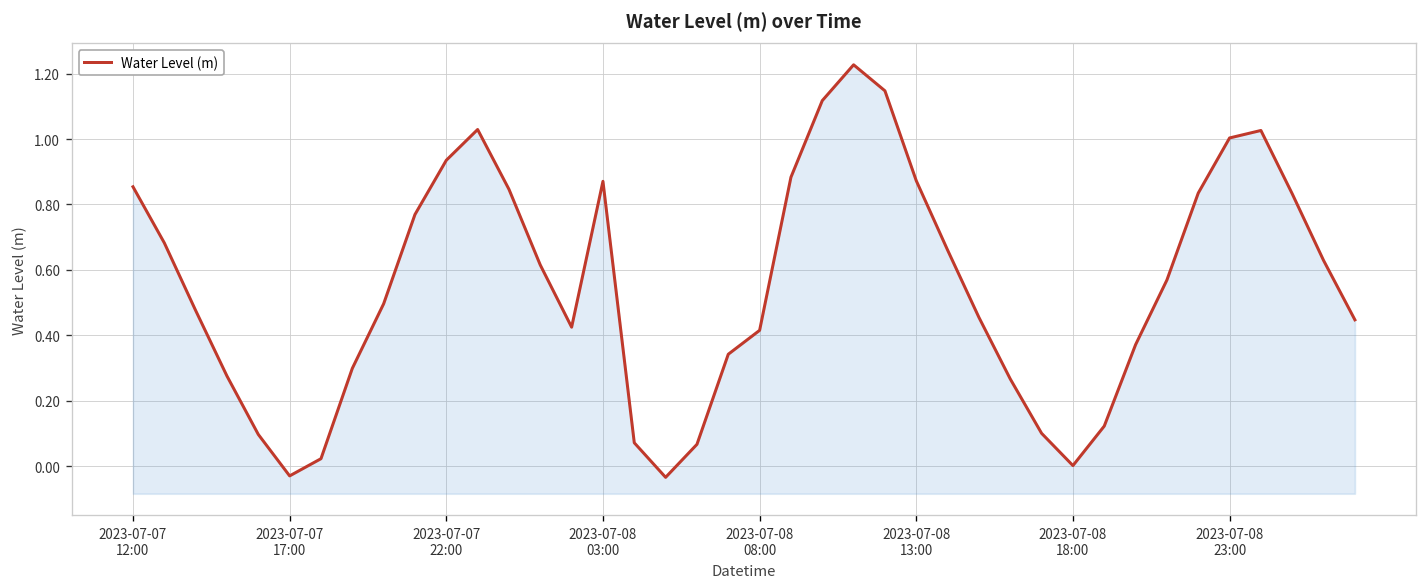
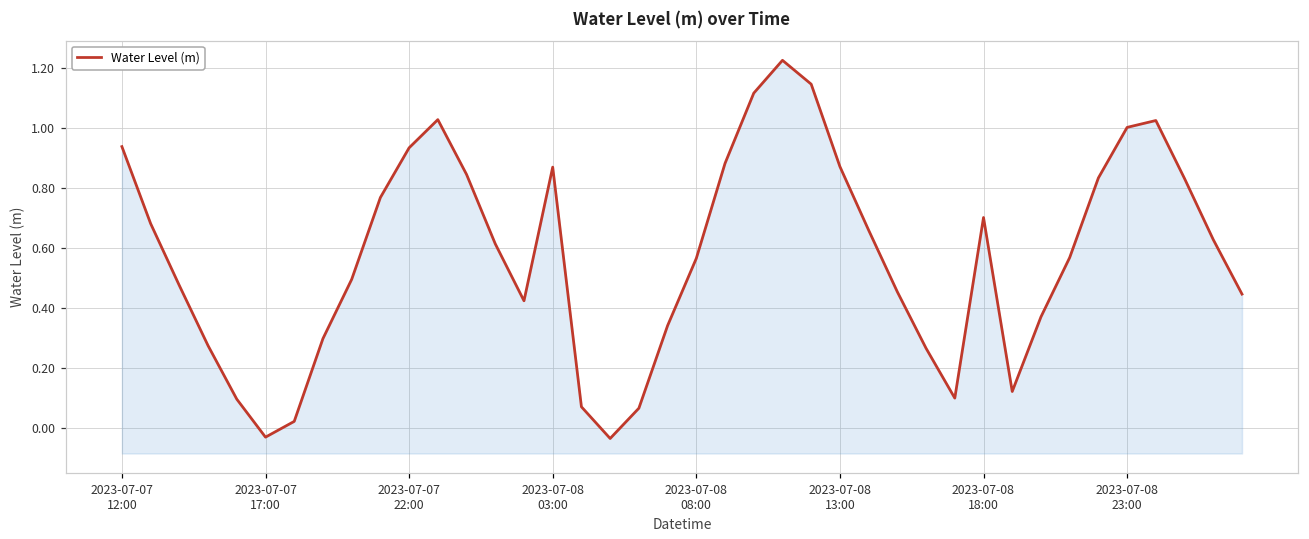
  {
-   "2023-07-07 12:00": 0.85,
+   "2023-07-07 12:00": 0.94,
    "2023-07-07 17:00": -0.03,
    "2023-07-07 22:00": 0.94,
    "2023-07-08 03:00": 0.87,
-   "2023-07-08 08:00": 0.42,
+   "2023-07-08 08:00": 0.57,
    "2023-07-08 13:00": 0.87,
-   "2023-07-08 18:00": 0.00,
+   "2023-07-08 18:00": 0.70,
    "2023-07-08 23:00": 1.00
  }
